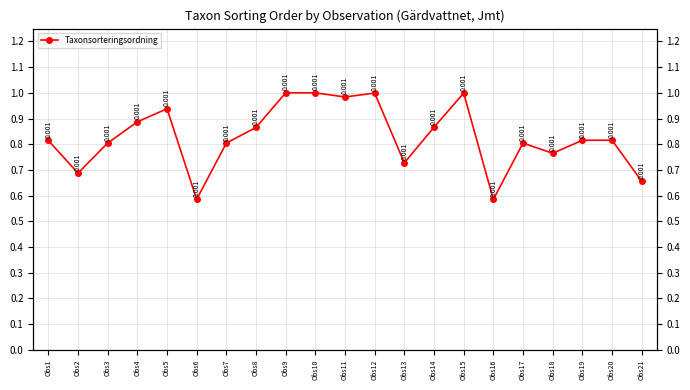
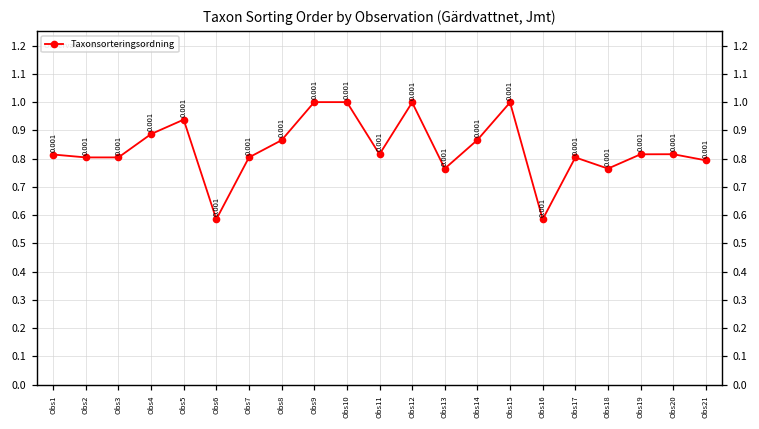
  {
-   "Obs2": 0.69,
-   "Obs11": 0.98,
-   "Obs13": 0.73,
-   "Obs21": 0.66
+   "Obs2": 0.80,
+   "Obs11": 0.82,
+   "Obs13": 0.76,
+   "Obs21": 0.79
  }
